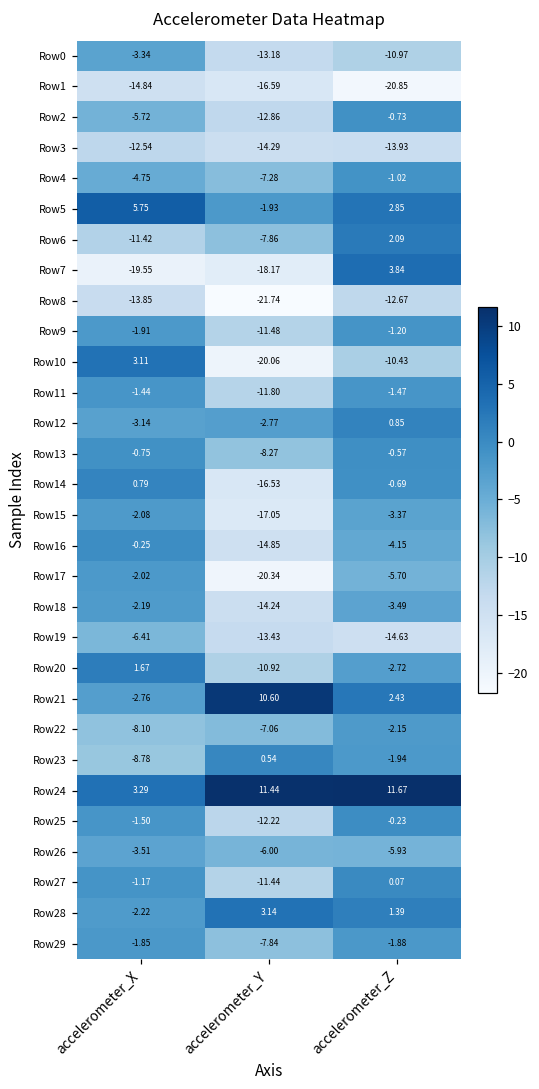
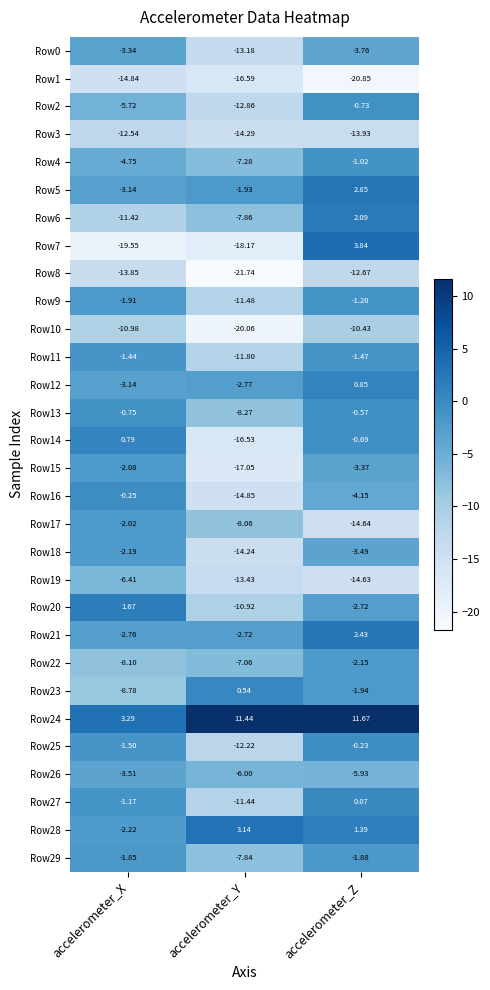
  {
    "Row0": {
      "accelerometer_X": -3.34,
      "accelerometer_Y": -13.18,
-     "accelerometer_Z": -10.97
+     "accelerometer_Z": -3.76
    },
    "Row1": {
      "accelerometer_X": -14.84,
      "accelerometer_Y": -16.59,
      "accelerometer_Z": -20.85
    },
    "Row2": {
      "accelerometer_X": -5.72,
      "accelerometer_Y": -12.86,
      "accelerometer_Z": -0.73
    },
    "Row3": {
      "accelerometer_X": -12.54,
      "accelerometer_Y": -14.29,
      "accelerometer_Z": -13.93
    },
    "Row4": {
      "accelerometer_X": -4.75,
      "accelerometer_Y": -7.28,
      "accelerometer_Z": -1.02
    },
    "Row5": {
-     "accelerometer_X": 5.75,
+     "accelerometer_X": -3.14,
      "accelerometer_Y": -1.93,
      "accelerometer_Z": 2.85
    },
    "Row6": {
      "accelerometer_X": -11.42,
      "accelerometer_Y": -7.86,
      "accelerometer_Z": 2.09
    },
    "Row7": {
      "accelerometer_X": -19.55,
      "accelerometer_Y": -18.17,
      "accelerometer_Z": 3.84
    },
    "Row8": {
      "accelerometer_X": -13.85,
      "accelerometer_Y": -21.74,
      "accelerometer_Z": -12.67
    },
    "Row9": {
      "accelerometer_X": -1.91,
      "accelerometer_Y": -11.48,
      "accelerometer_Z": -1.20
    },
    "Row10": {
-     "accelerometer_X": 3.11,
+     "accelerometer_X": -10.98,
      "accelerometer_Y": -20.06,
      "accelerometer_Z": -10.43
    },
    "Row11": {
      "accelerometer_X": -1.44,
      "accelerometer_Y": -11.80,
      "accelerometer_Z": -1.47
    },
    "Row12": {
      "accelerometer_X": -3.14,
      "accelerometer_Y": -2.77,
      "accelerometer_Z": 0.85
    },
    "Row13": {
      "accelerometer_X": -0.75,
      "accelerometer_Y": -8.27,
      "accelerometer_Z": -0.57
    },
    "Row14": {
      "accelerometer_X": 0.79,
      "accelerometer_Y": -16.53,
      "accelerometer_Z": -0.69
    },
    "Row15": {
      "accelerometer_X": -2.08,
      "accelerometer_Y": -17.05,
      "accelerometer_Z": -3.37
    },
    "Row16": {
      "accelerometer_X": -0.25,
      "accelerometer_Y": -14.85,
      "accelerometer_Z": -4.15
    },
    "Row17": {
      "accelerometer_X": -2.02,
-     "accelerometer_Y": -20.34,
-     "accelerometer_Z": -5.70
+     "accelerometer_Y": -8.06,
+     "accelerometer_Z": -14.64
    },
    "Row18": {
      "accelerometer_X": -2.19,
      "accelerometer_Y": -14.24,
      "accelerometer_Z": -3.49
    },
    "Row19": {
      "accelerometer_X": -6.41,
      "accelerometer_Y": -13.43,
      "accelerometer_Z": -14.63
    },
    "Row20": {
      "accelerometer_X": 1.67,
      "accelerometer_Y": -10.92,
      "accelerometer_Z": -2.72
    },
    "Row21": {
      "accelerometer_X": -2.76,
-     "accelerometer_Y": 10.60,
+     "accelerometer_Y": -2.72,
      "accelerometer_Z": 2.43
    },
    "Row22": {
      "accelerometer_X": -8.10,
      "accelerometer_Y": -7.06,
      "accelerometer_Z": -2.15
    },
    "Row23": {
      "accelerometer_X": -8.78,
      "accelerometer_Y": 0.54,
      "accelerometer_Z": -1.94
    },
    "Row24": {
      "accelerometer_X": 3.29,
      "accelerometer_Y": 11.44,
      "accelerometer_Z": 11.67
    },
    "Row25": {
      "accelerometer_X": -1.50,
      "accelerometer_Y": -12.22,
      "accelerometer_Z": -0.23
    },
    "Row26": {
      "accelerometer_X": -3.51,
      "accelerometer_Y": -6.00,
      "accelerometer_Z": -5.93
    },
    "Row27": {
      "accelerometer_X": -1.17,
      "accelerometer_Y": -11.44,
      "accelerometer_Z": 0.07
    },
    "Row28": {
      "accelerometer_X": -2.22,
      "accelerometer_Y": 3.14,
      "accelerometer_Z": 1.39
    },
    "Row29": {
      "accelerometer_X": -1.85,
      "accelerometer_Y": -7.84,
      "accelerometer_Z": -1.88
    }
  }
